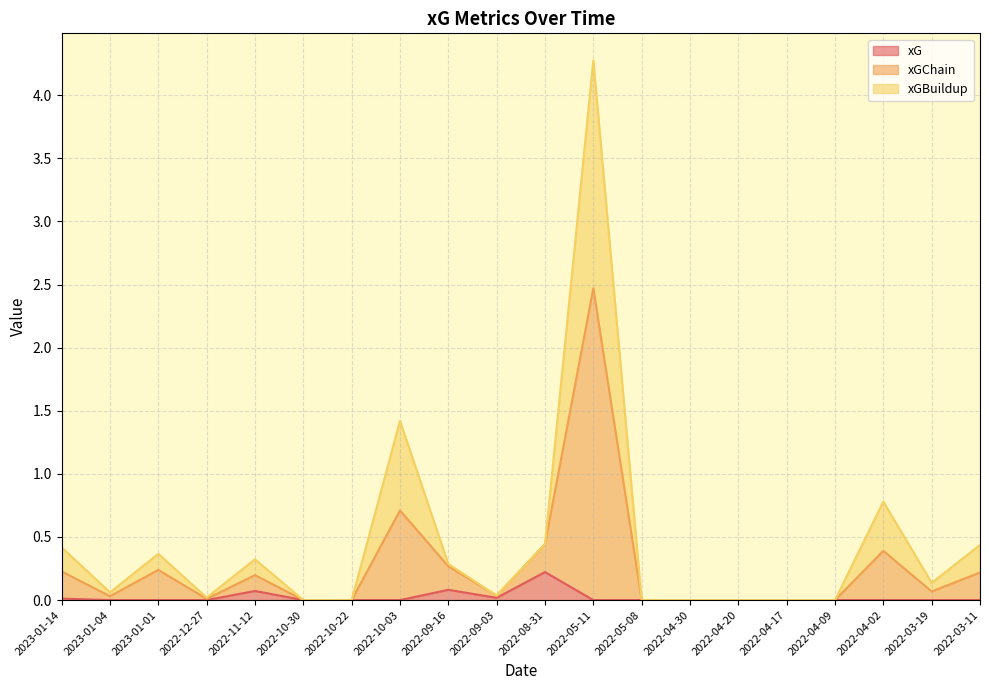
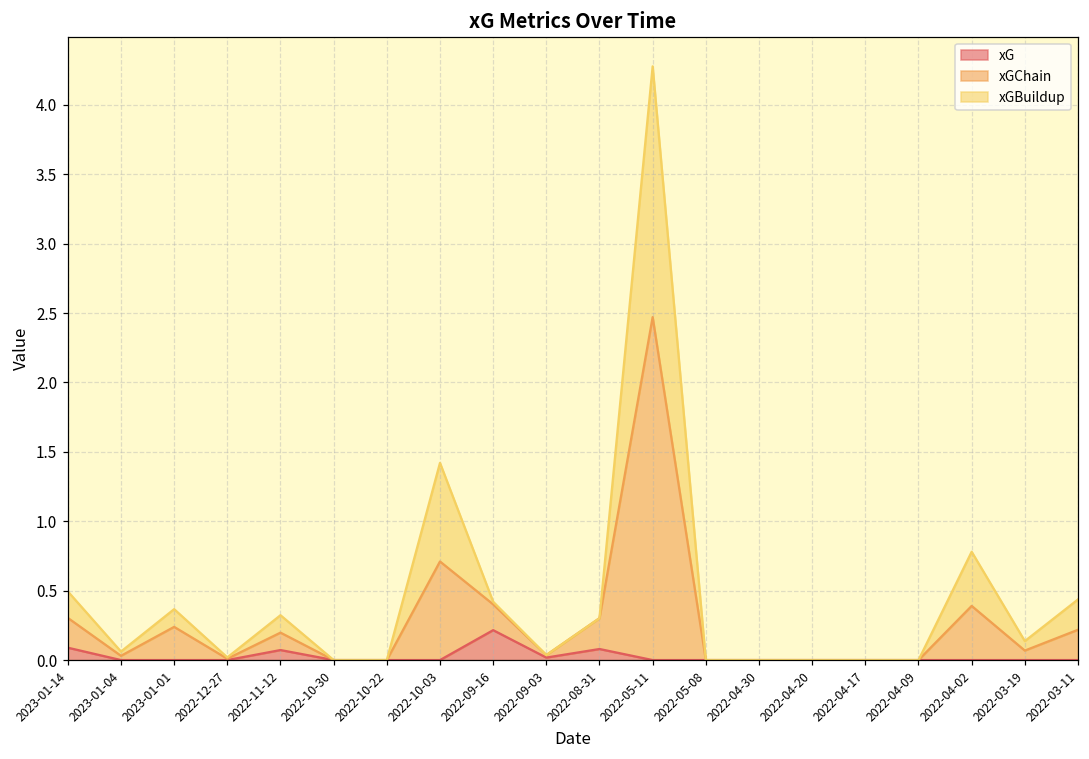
  {
    "xG": {
-     "2023-01-14": 0.01,
+     "2023-01-14": 0.09,
      "2023-01-04": 0.00,
      "2023-01-01": 0.00,
      "2022-11-12": 0.07,
      "2022-10-03": 0.00,
-     "2022-09-16": 0.08,
-     "2022-08-31": 0.22,
+     "2022-09-16": 0.22,
+     "2022-08-31": 0.08,
      "2022-05-11": 0.00,
      "2022-04-02": 0.00,
      "2022-03-19": 0.00,
      "2022-03-11": 0.00
    }
  }
